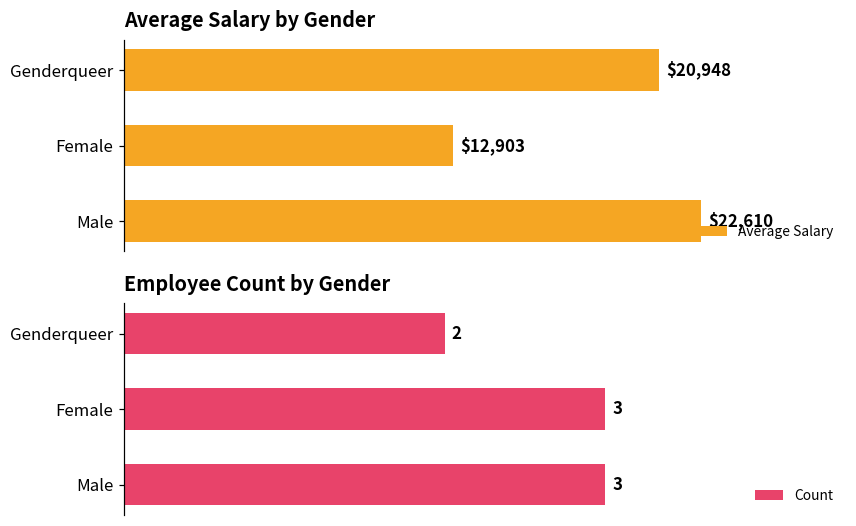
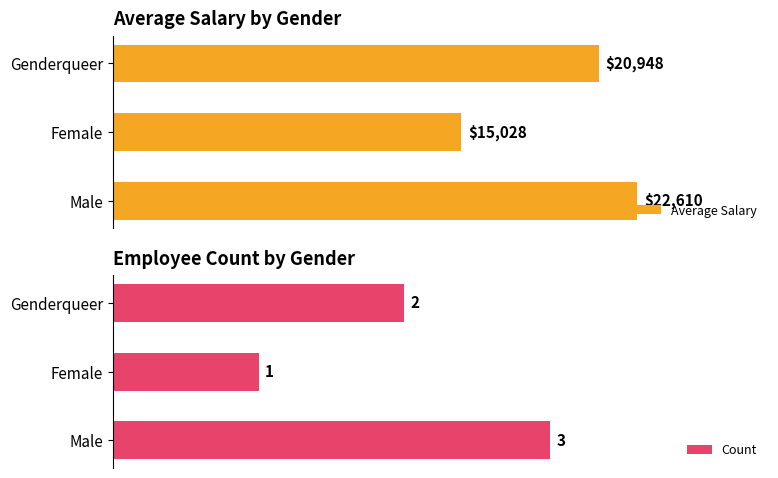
  {
    "Average Salary by Gender": {
      "Genderqueer": "$20,948",
-     "Female": "$12,903",
+     "Female": "$15,028",
      "Male": "$22,610"
    },
    "Employee Count by Gender": {
      "Genderqueer": "2",
-     "Female": "3",
+     "Female": "1",
      "Male": "3"
    }
  }
